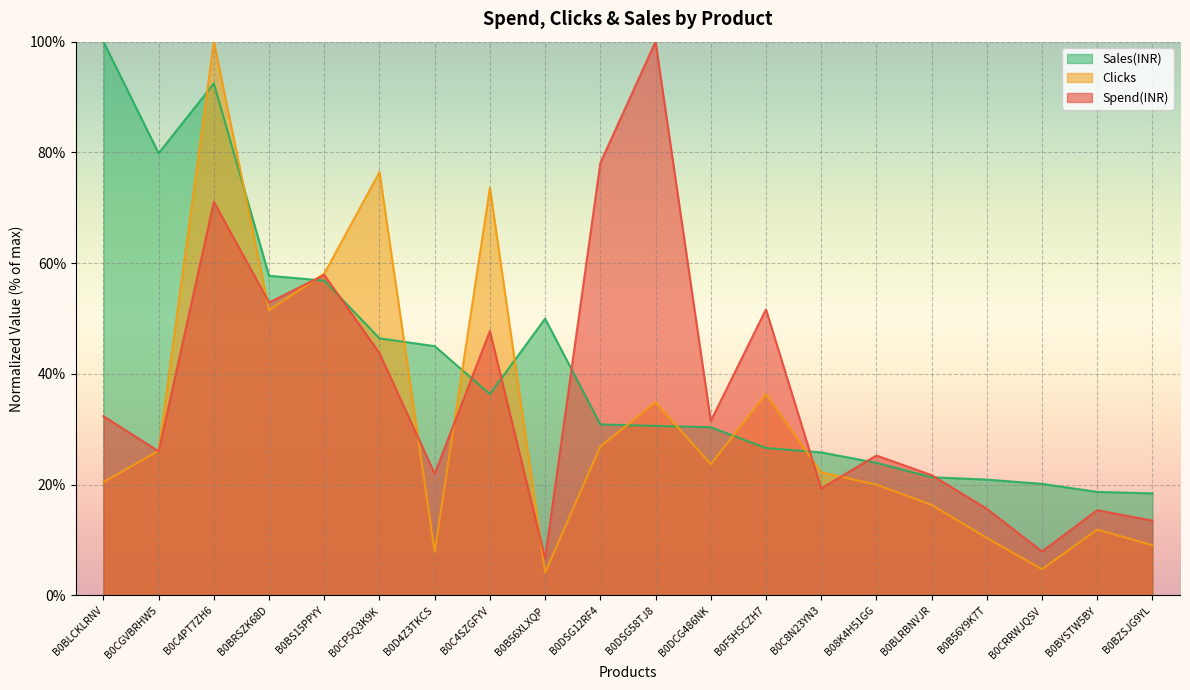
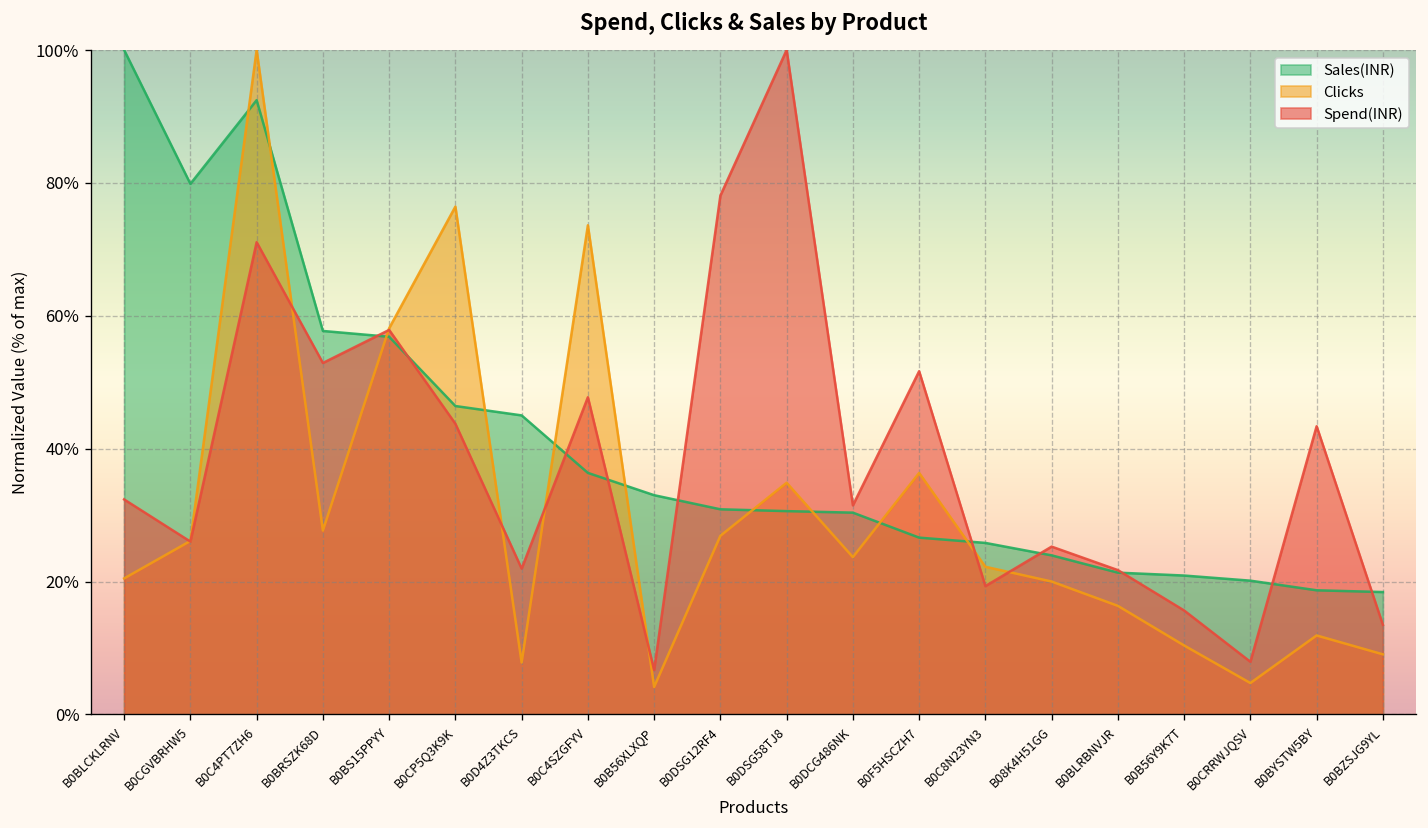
  {
    "Sales(INR)": {
      "B0BLCKLRNV": "100%",
      "B0CGVBRHW5": "80%",
      "B0C4PT7ZH6": "92%",
      "B0BRSZK68D": "58%",
      "B0BS15PPYY": "57%",
      "B0CP5Q3K9K": "46%",
      "B0D4Z3TKCS": "45%",
      "B0C4SZGFYV": "36%",
-     "B0B56XLXQP": "50%",
+     "B0B56XLXQP": "33%",
      "B0DSG12RF4": "31%",
      "B0DSG58TJ8": "31%",
      "B0DCG486NK": "30%",
      "B0F5HSCZH7": "27%",
      "B0C8N23YN3": "26%",
      "B08K4H51GG": "24%",
      "B0B56Y9K7T": "21%",
      "B0CRRWJQSV": "20%",
      "B0BYSTW5BY": "19%",
      "B0BZSJG9YL": "18%"
    },
    "Clicks": {
      "B0BLCKLRNV": "20%",
      "B0C4PT7ZH6": "100%",
-     "B0BRSZK68D": "52%",
+     "B0BRSZK68D": "28%",
      "B0CP5Q3K9K": "76%",
      "B0D4Z3TKCS": "8%",
      "B0C4SZGFYV": "74%",
      "B0B56XLXQP": "4%",
      "B0DSG12RF4": "27%",
      "B0DSG58TJ8": "35%",
      "B0DCG486NK": "24%",
      "B0F5HSCZH7": "36%",
      "B0C8N23YN3": "22%",
      "B08K4H51GG": "20%",
      "B0BLRBNVJR": "16%",
      "B0B56Y9K7T": "10%",
      "B0CRRWJQSV": "5%",
      "B0BYSTW5BY": "12%",
      "B0BZSJG9YL": "9%"
    },
    "Spend(INR)": {
      "B0BLCKLRNV": "32%",
      "B0C4PT7ZH6": "71%",
      "B0BRSZK68D": "53%",
      "B0CP5Q3K9K": "44%",
      "B0D4Z3TKCS": "22%",
      "B0C4SZGFYV": "48%",
      "B0B56XLXQP": "7%",
      "B0DSG12RF4": "78%",
      "B0DSG58TJ8": "100%",
      "B0DCG486NK": "31%",
      "B0F5HSCZH7": "52%",
      "B0C8N23YN3": "19%",
      "B08K4H51GG": "25%",
      "B0B56Y9K7T": "16%",
      "B0CRRWJQSV": "8%",
-     "B0BYSTW5BY": "15%",
+     "B0BYSTW5BY": "43%",
      "B0BZSJG9YL": "13%"
    }
  }
